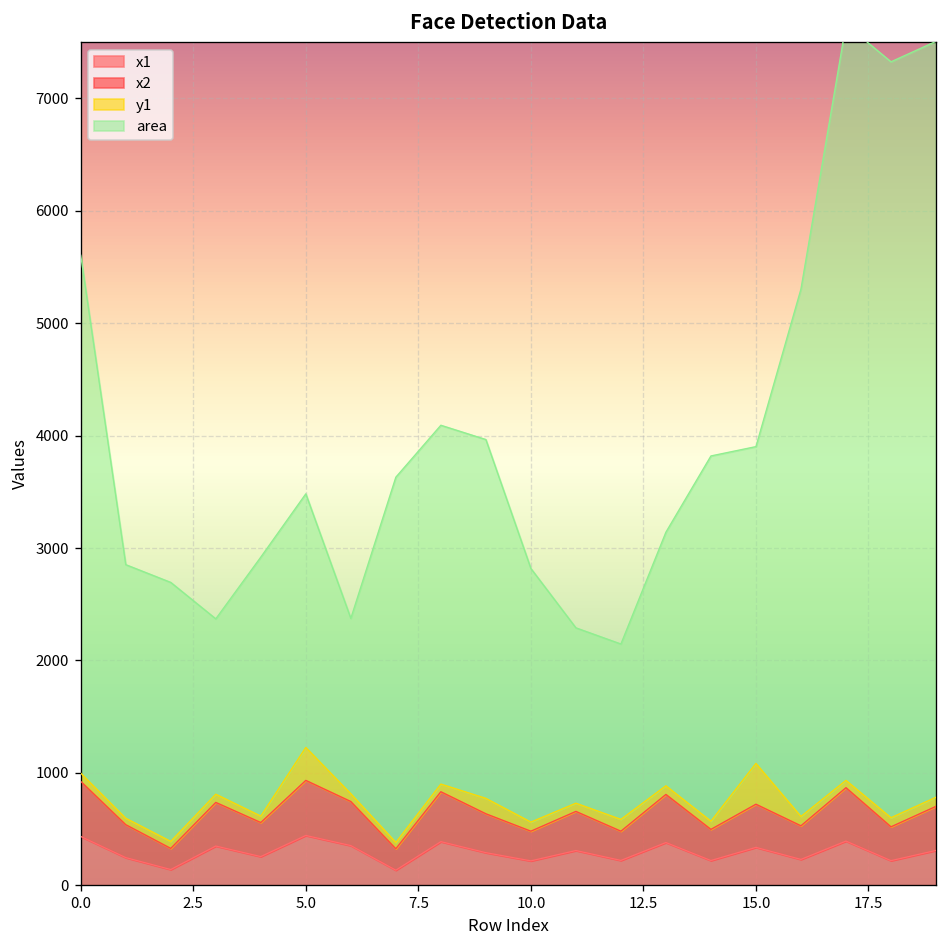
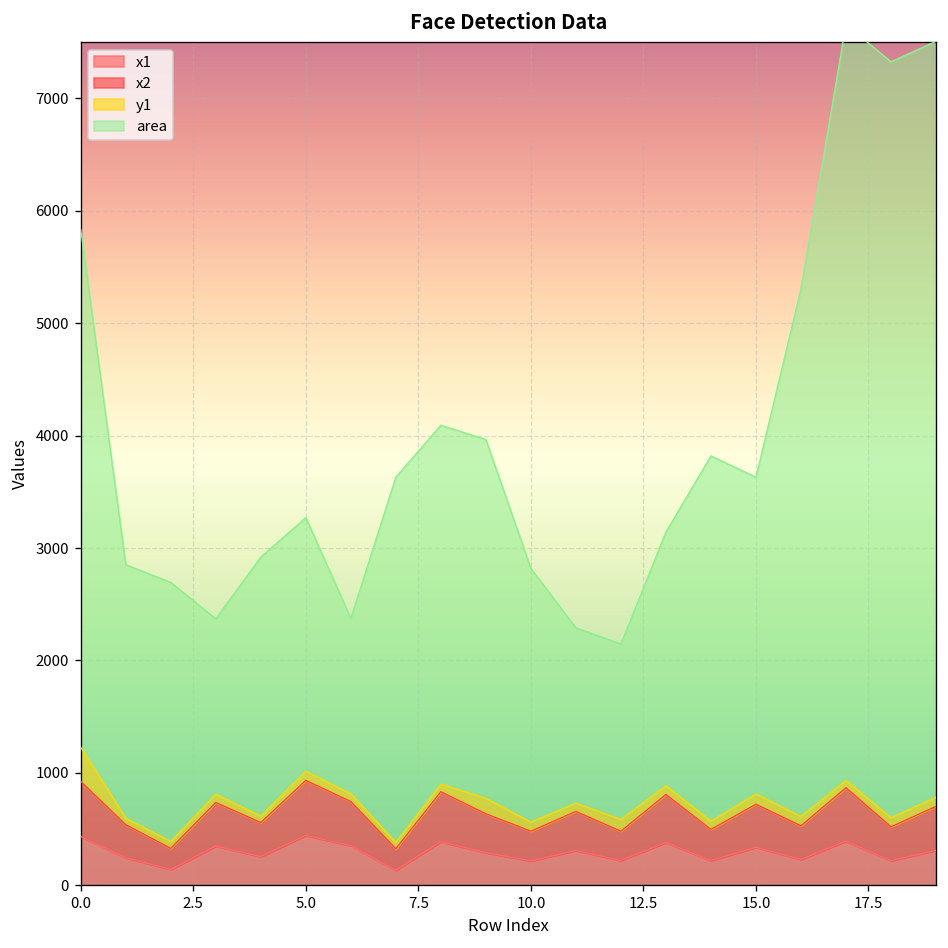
  {
    "y1": {
-     "0.0": 100,
-     "5.0": 300,
+     "0.0": 300,
+     "5.0": 100,
      "10.0": 100,
-     "15.0": 400
+     "15.0": 100
    },
    "area": {
      "0.0": 4600,
      "5.0": 2300,
      "10.0": 2300,
      "15.0": 2800
    }
  }
